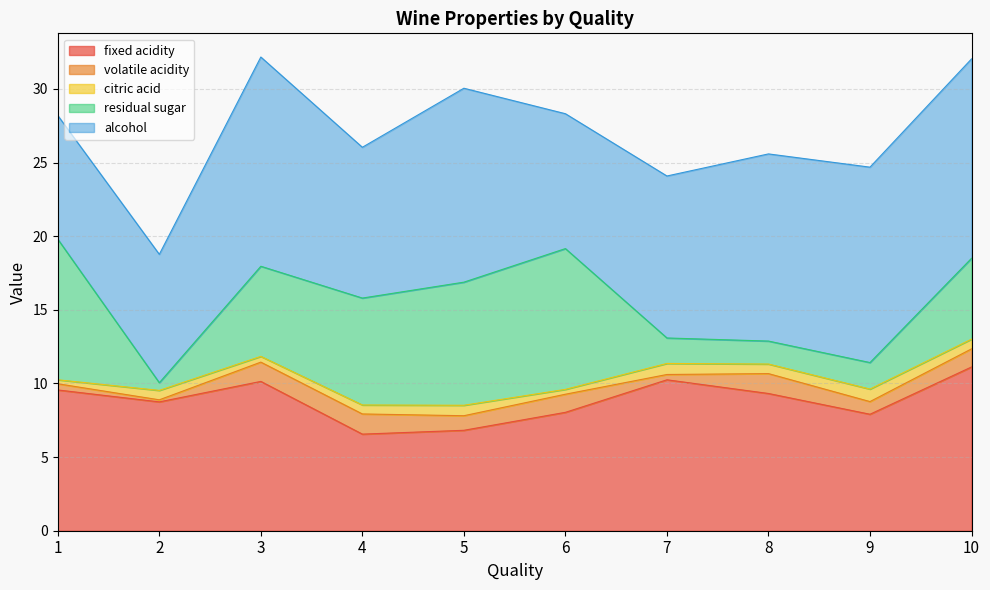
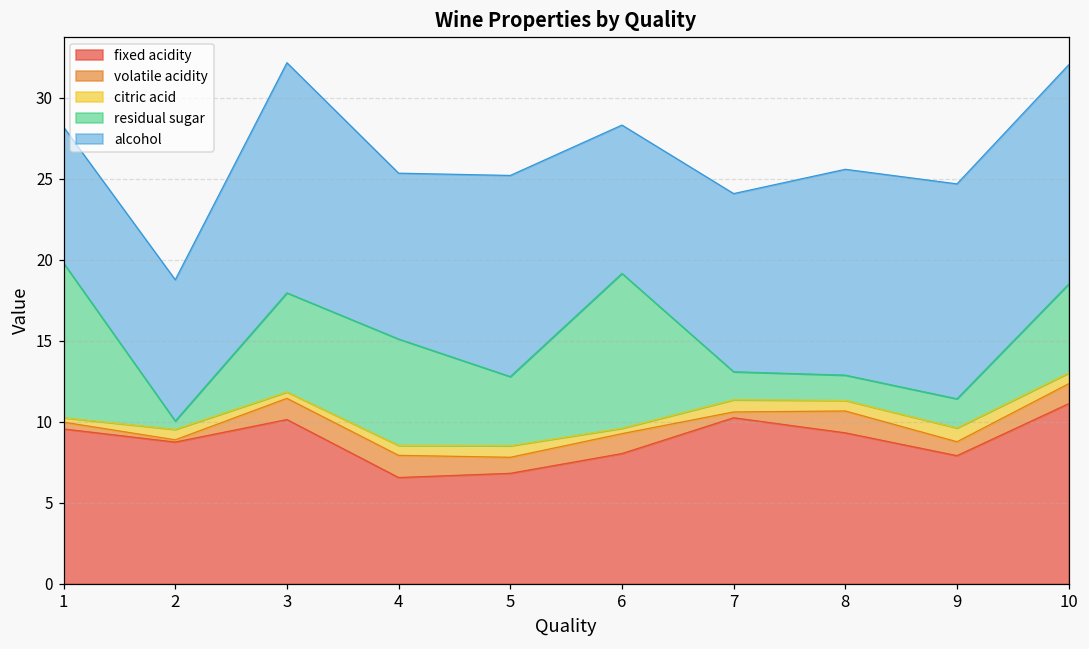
  {
    "citric acid": {
      "1": 0.3,
      "2": 0.6,
      "3": 0.4,
      "4": 0.6,
      "5": 0.7,
      "6": 0.3,
      "7": 0.8,
      "8": 0.7,
      "9": 0.8,
      "10": 0.7
    },
    "residual sugar": {
      "1": 9.6,
      "2": 0.5,
      "3": 6.1,
-     "4": 7.3,
-     "5": 8.4,
+     "4": 6.6,
+     "5": 4.3,
      "6": 9.6,
      "7": 1.7,
      "8": 1.6,
      "9": 1.8,
      "10": 5.5
    },
    "alcohol": {
      "1": 8.4,
      "2": 8.7,
      "3": 14.2,
      "4": 10.2,
-     "5": 13.2,
+     "5": 12.4,
      "6": 9.2,
      "7": 11.0,
      "8": 12.7,
      "9": 13.3,
      "10": 13.5
    }
  }
